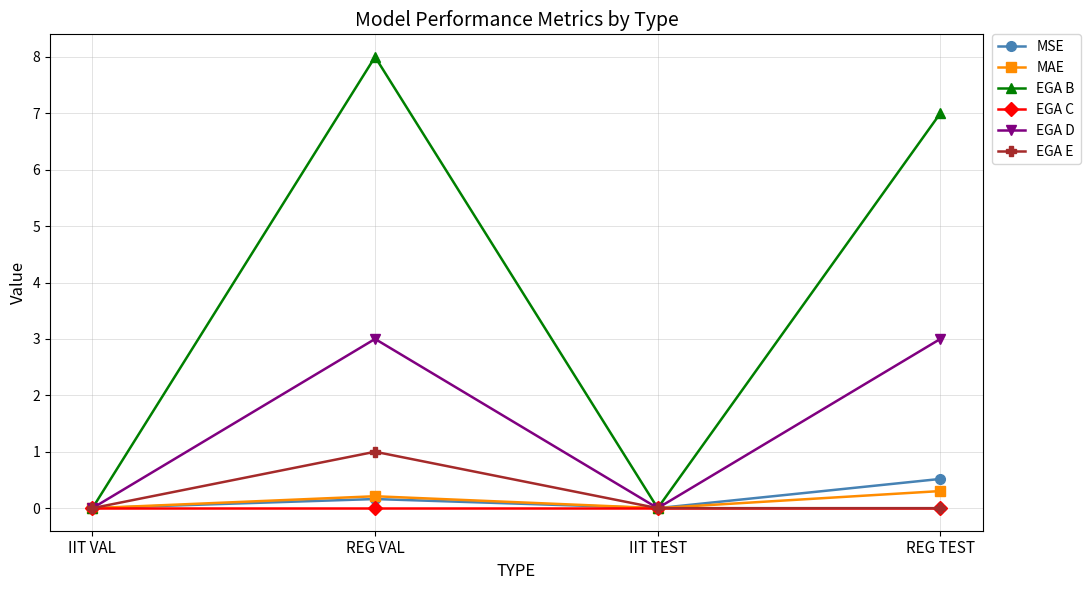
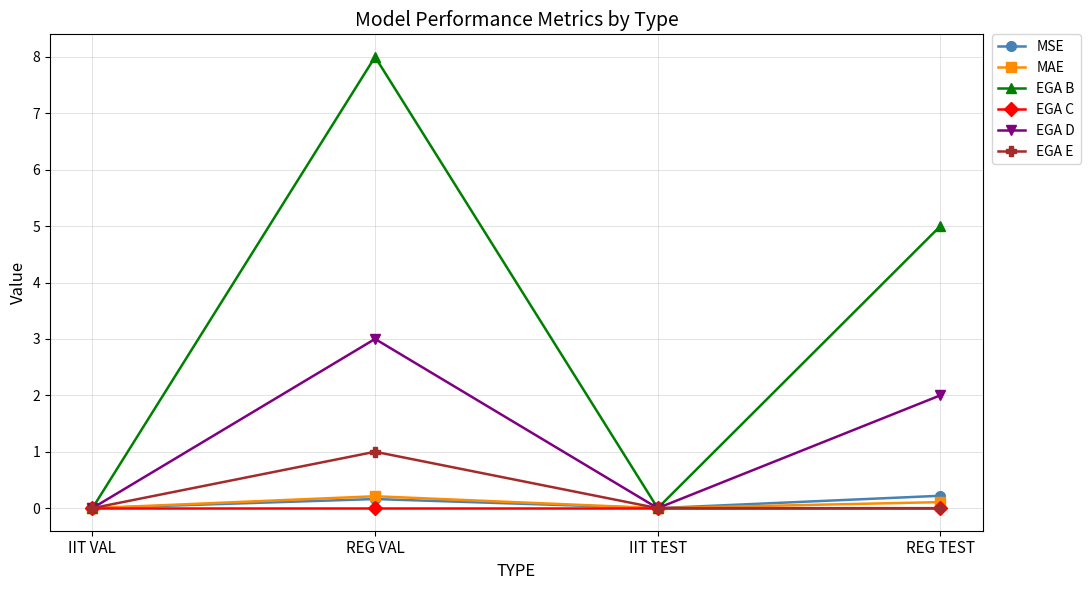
  {
    "MSE": {
      "REG VAL": 0.2,
-     "REG TEST": 0.5
+     "REG TEST": 0.2
    },
    "MAE": {
      "REG VAL": 0.2,
-     "REG TEST": 0.3
+     "REG TEST": 0.1
    },
    "EGA B": {
      "REG VAL": 8,
-     "REG TEST": 7
+     "REG TEST": 5
    },
    "EGA C": {
      "REG VAL": 0.0
    },
    "EGA D": {
      "REG VAL": 3,
-     "REG TEST": 3
+     "REG TEST": 2
    },
    "EGA E": {
      "REG VAL": 1.0
    }
  }
